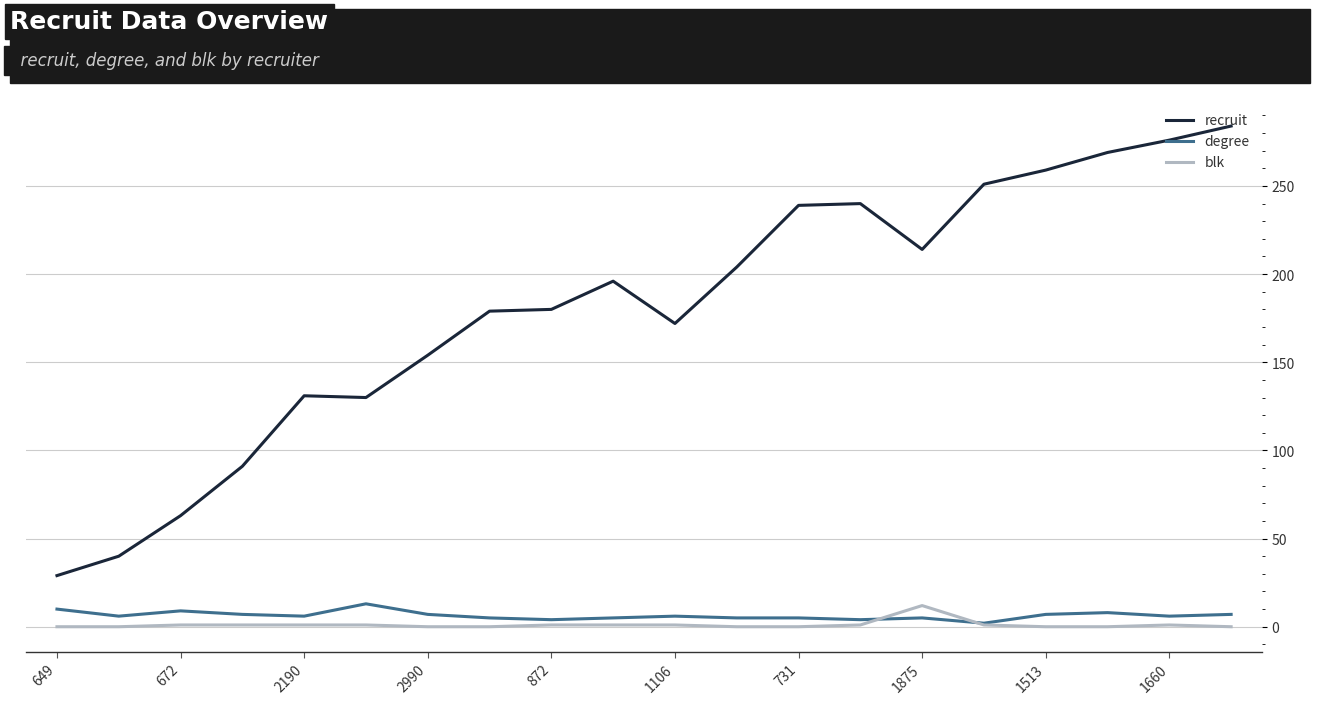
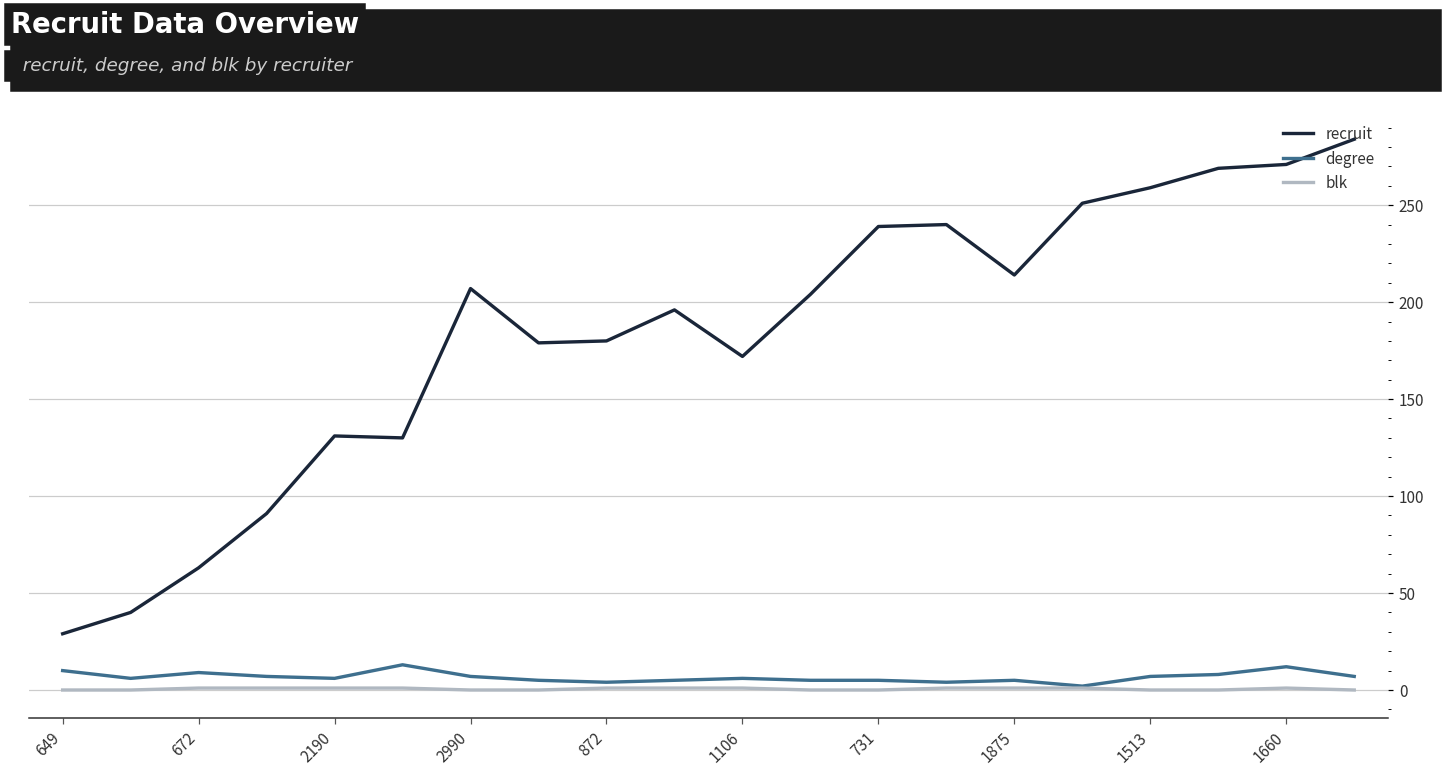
  {
    "recruit": {
      "649": 29,
      "672": 63,
      "2190": 131,
-     "2990": 154,
+     "2990": 207,
      "872": 180,
      "1106": 172,
      "731": 239,
      "1875": 214,
      "1513": 259,
-     "1660": 276
+     "1660": 271
    },
    "degree": {
      "649": 10,
      "672": 9,
      "2190": 6,
      "2990": 7,
      "872": 4,
      "1106": 6,
      "731": 5,
      "1875": 5,
      "1513": 7,
-     "1660": 6
+     "1660": 12
    },
    "blk": {
      "649": 0,
      "672": 1,
      "2190": 1,
      "2990": 0,
      "872": 1,
      "1106": 1,
      "731": 0,
-     "1875": 12,
+     "1875": 1,
      "1513": 0,
      "1660": 1
    }
  }
